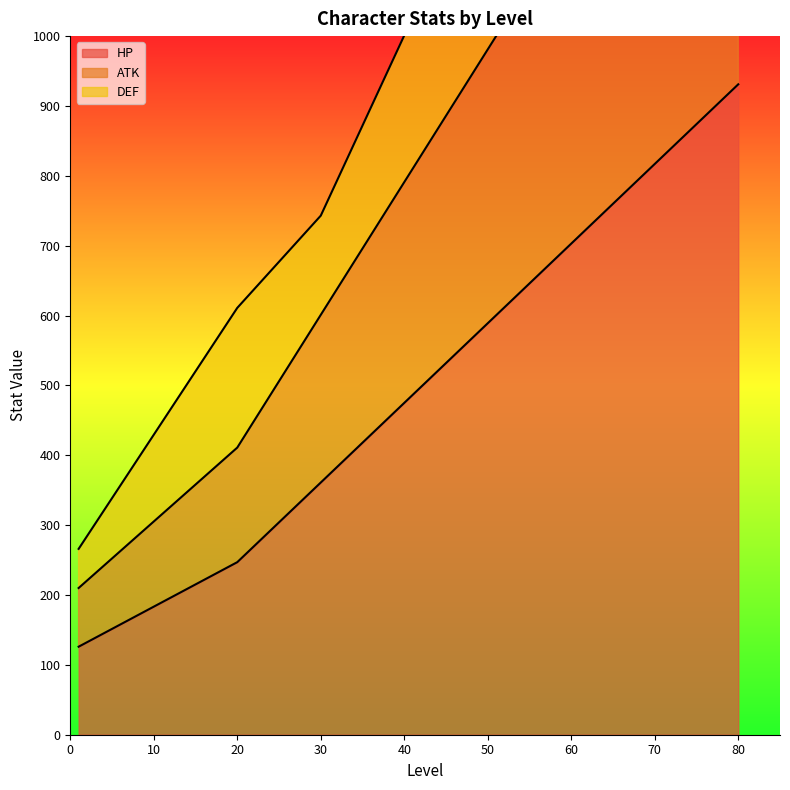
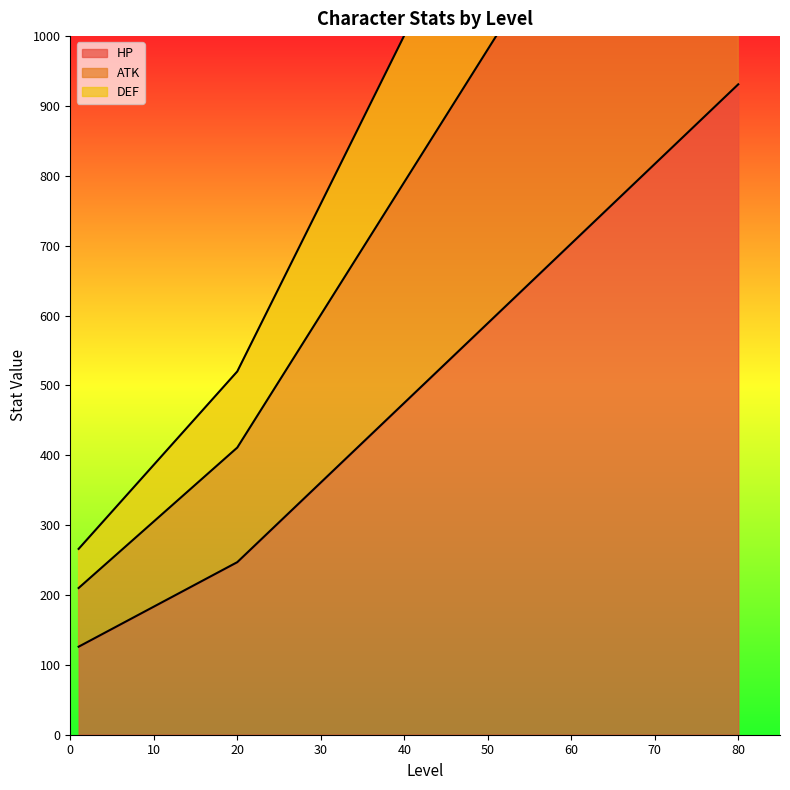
  {
    "DEF": {
-     "20": 200,
-     "30": 140,
+     "20": 110,
+     "30": 160,
      "40": 210
    }
  }
